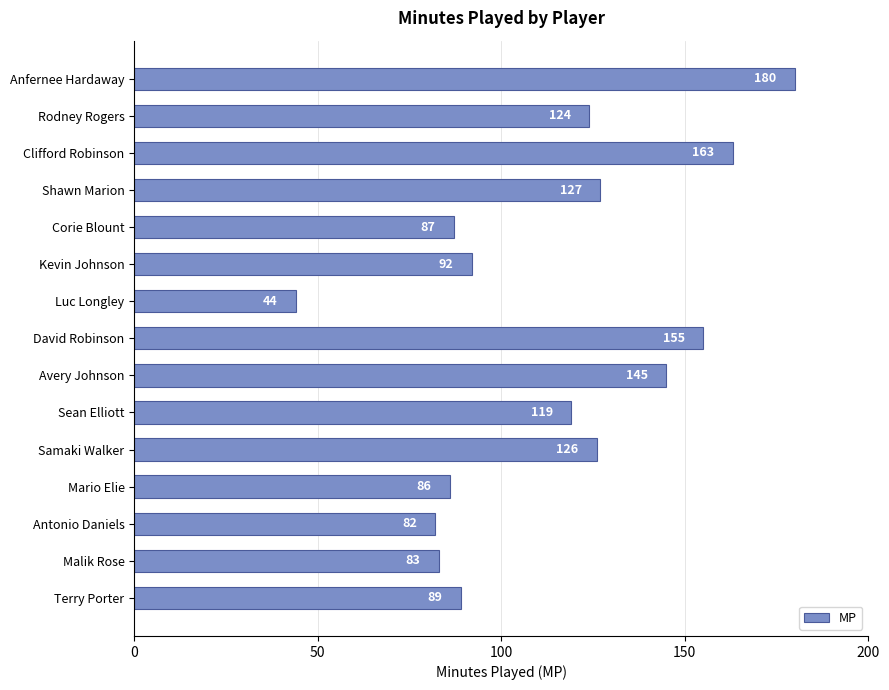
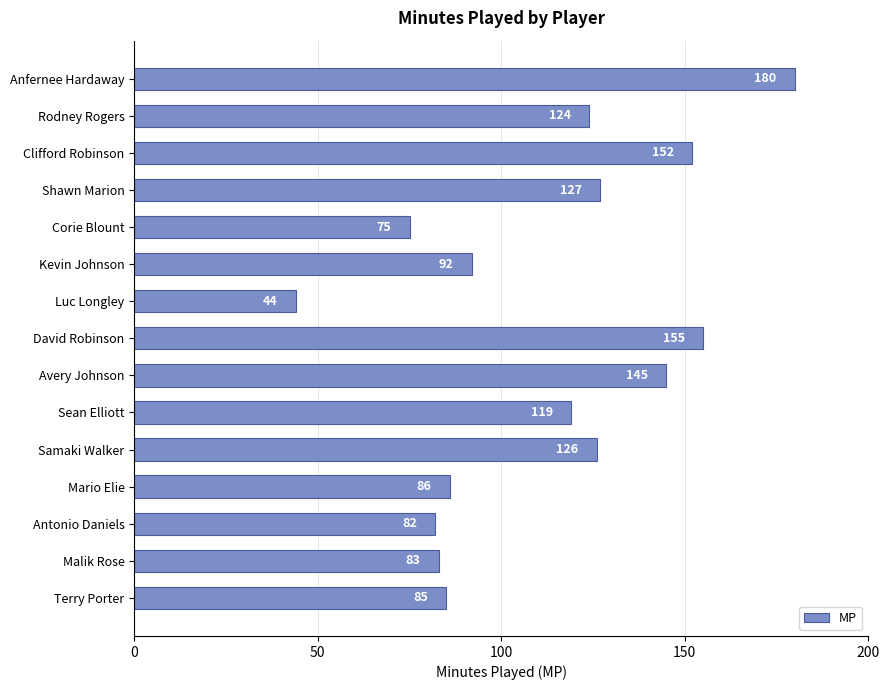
  {
    "Anfernee Hardaway": 180,
    "Rodney Rogers": 124,
-   "Clifford Robinson": 163,
+   "Clifford Robinson": 152,
    "Shawn Marion": 127,
-   "Corie Blount": 87,
+   "Corie Blount": 75,
    "Kevin Johnson": 92,
    "Luc Longley": 44,
    "David Robinson": 155,
    "Avery Johnson": 145,
    "Sean Elliott": 119,
    "Samaki Walker": 126,
    "Mario Elie": 86,
    "Antonio Daniels": 82,
    "Malik Rose": 83,
-   "Terry Porter": 89
+   "Terry Porter": 85
  }
